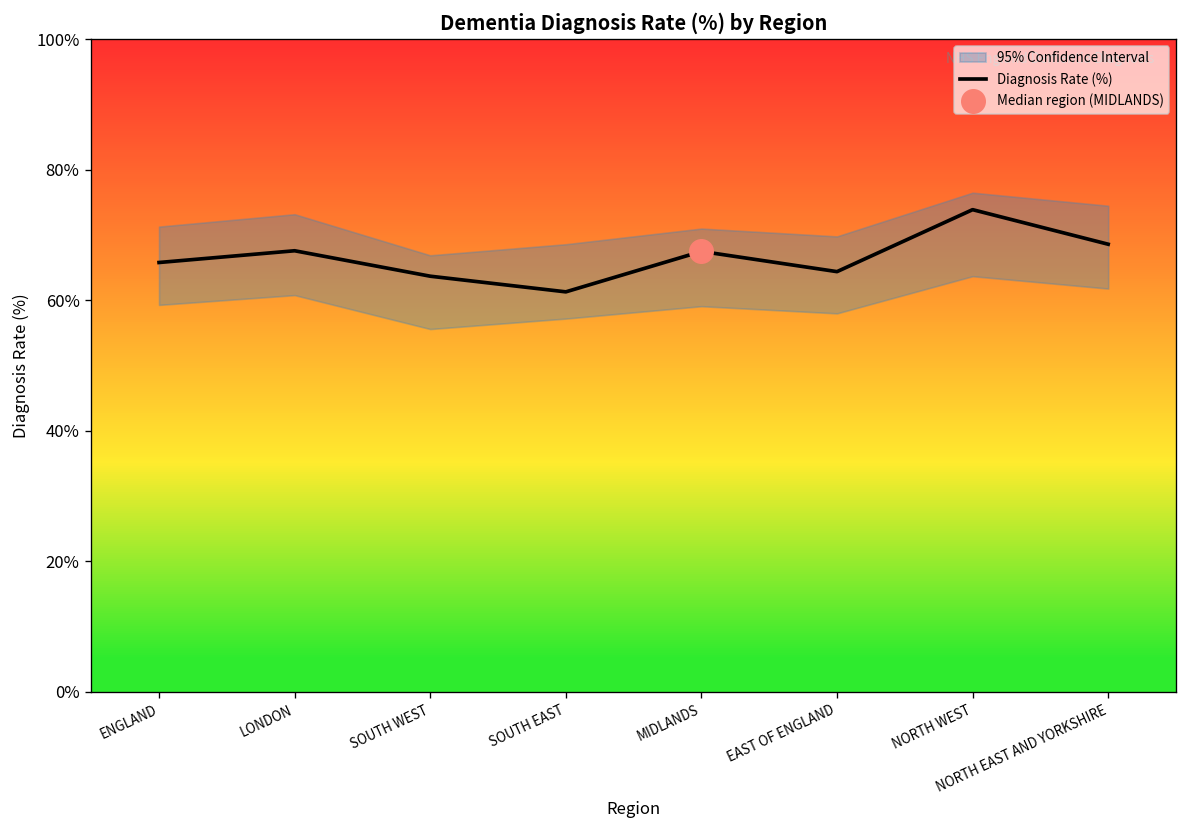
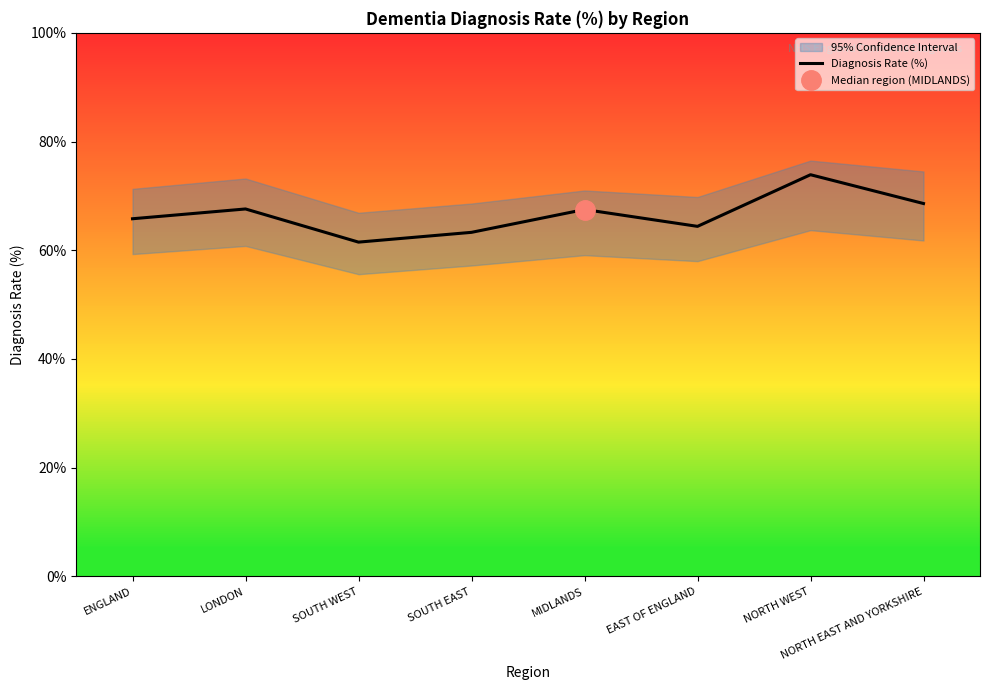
  {
    "Diagnosis Rate (%)": {
      "ENGLAND": "66%",
      "LONDON": "68%",
-     "SOUTH WEST": "64%",
-     "SOUTH EAST": "61%",
+     "SOUTH WEST": "62%",
+     "SOUTH EAST": "63%",
      "EAST OF ENGLAND": "64%",
      "NORTH WEST": "74%",
      "NORTH EAST AND YORKSHIRE": "69%"
    }
  }
